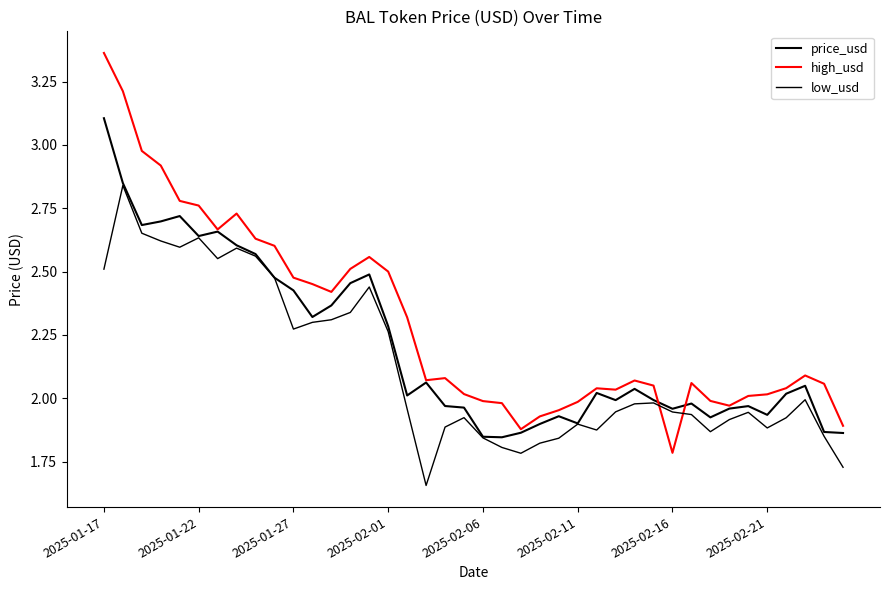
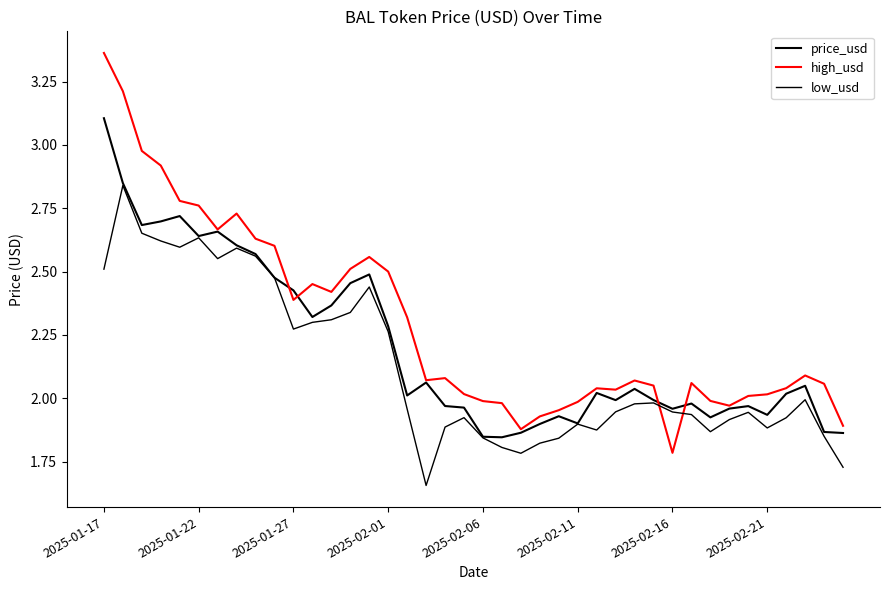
  {
    "high_usd": {
      "2025-01-17": 3.36,
      "2025-01-22": 2.76,
-     "2025-01-27": 2.48,
+     "2025-01-27": 2.39,
      "2025-02-01": 2.50,
      "2025-02-06": 1.99,
      "2025-02-11": 1.99,
      "2025-02-16": 1.78,
      "2025-02-21": 2.02
    }
  }
